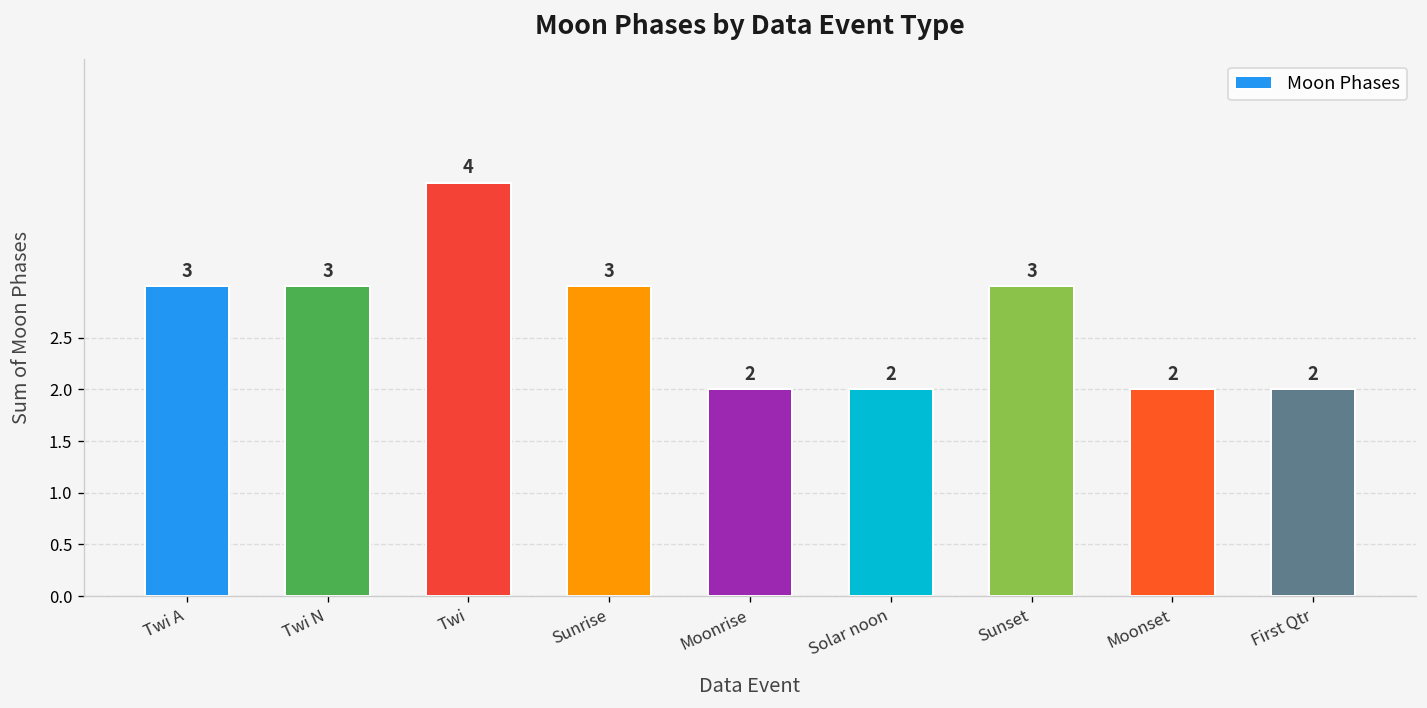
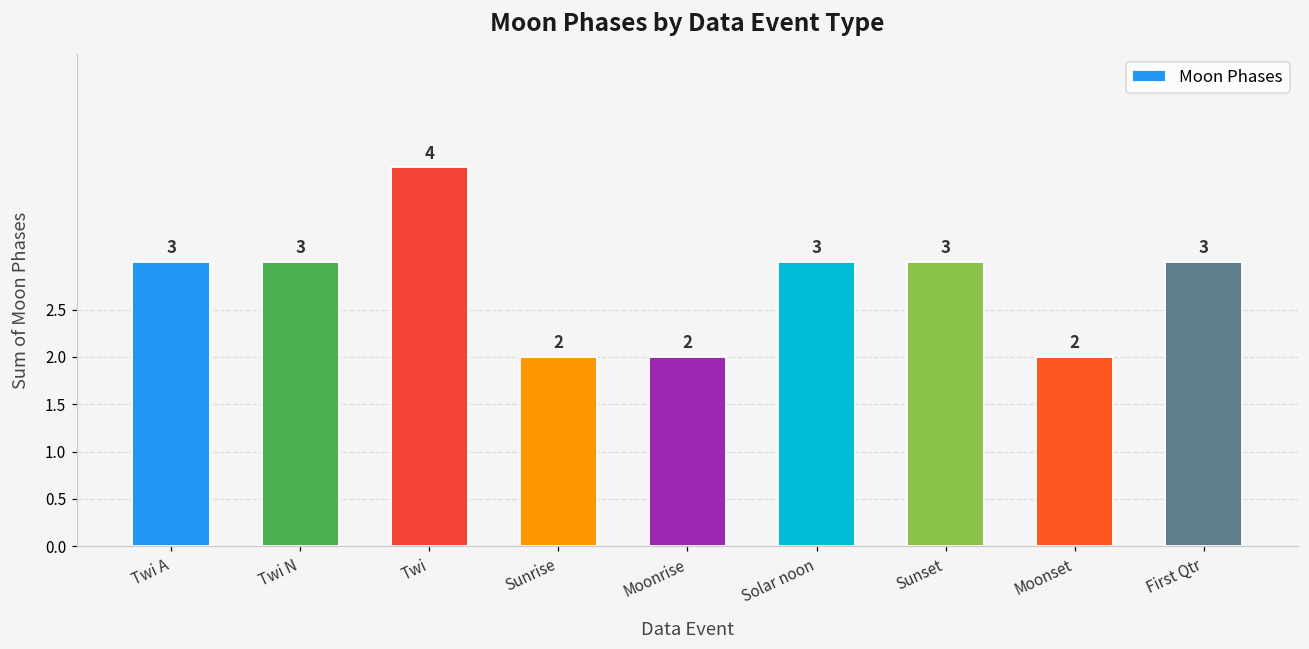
  {
    "Twi A": 3,
    "Twi N": 3,
    "Twi": 4,
-   "Sunrise": 3,
+   "Sunrise": 2,
    "Moonrise": 2,
-   "Solar noon": 2,
+   "Solar noon": 3,
    "Sunset": 3,
    "Moonset": 2,
-   "First Qtr": 2
+   "First Qtr": 3
  }
